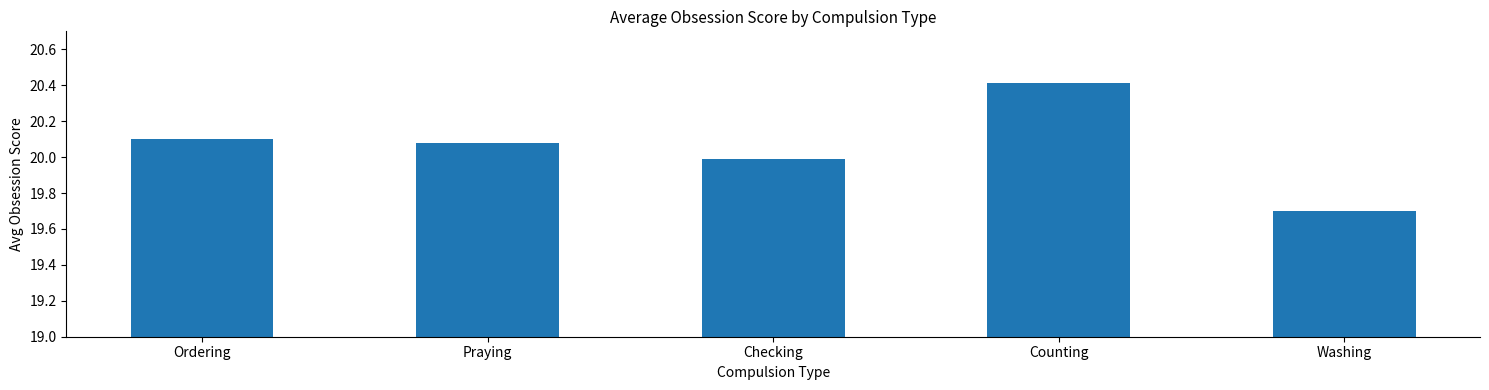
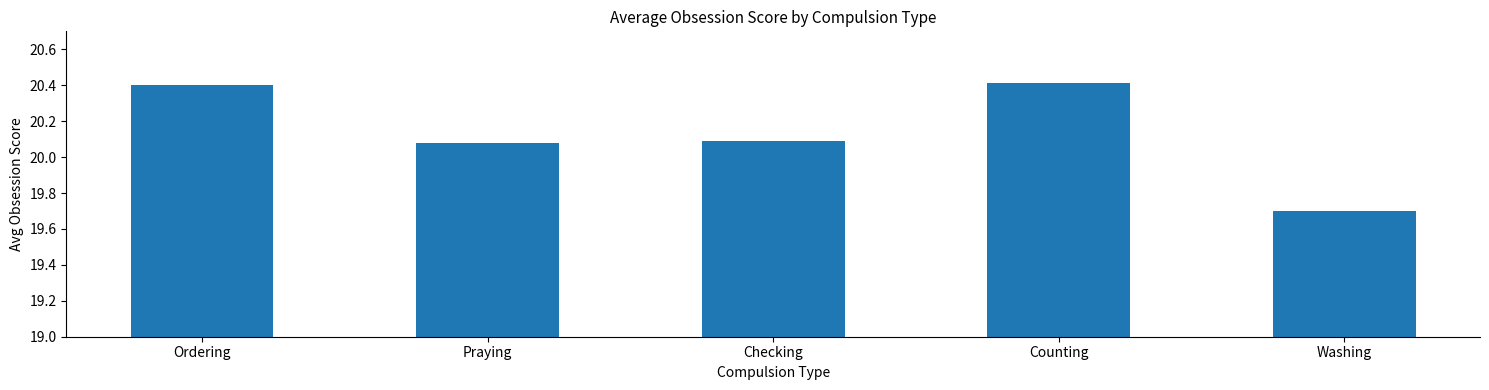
  {
-   "Ordering": 20.1,
+   "Ordering": 20.4,
    "Praying": 20.08,
-   "Checking": 19.99,
+   "Checking": 20.09,
    "Counting": 20.41,
    "Washing": 19.70
  }
